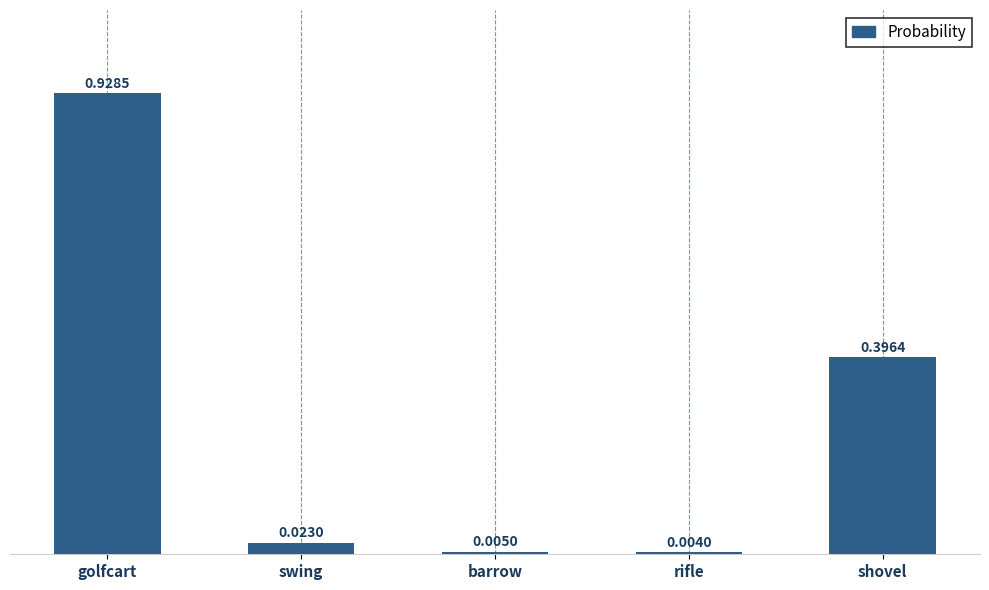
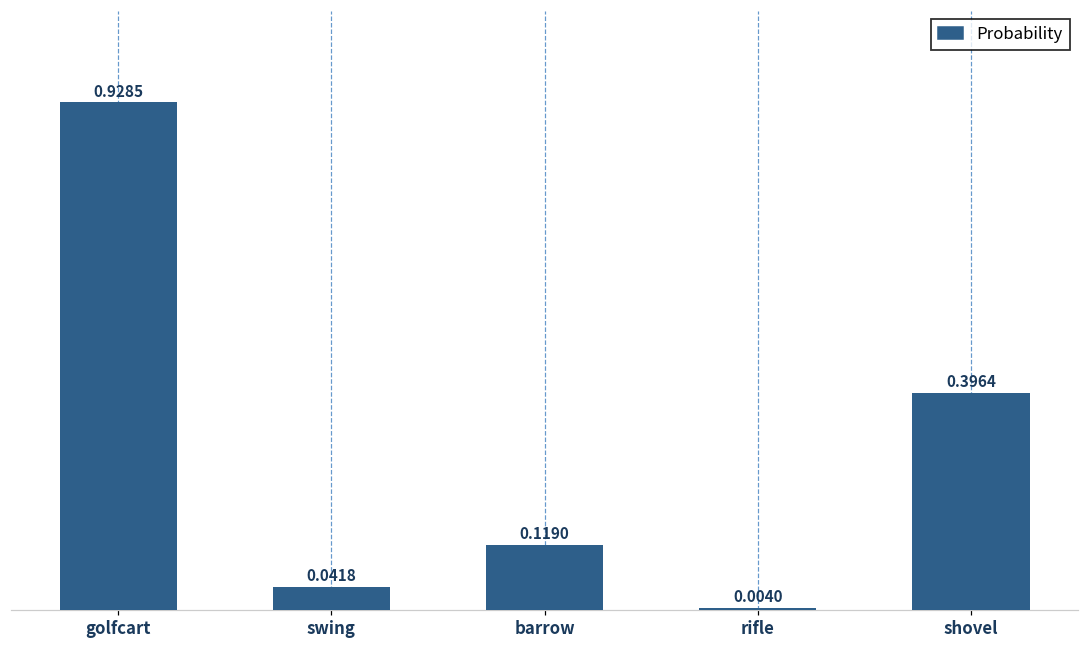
  {
    "golfcart": 0.9285,
-   "swing": 0.0230,
-   "barrow": 0.0050,
+   "swing": 0.0418,
+   "barrow": 0.1190,
    "rifle": 0.0040,
    "shovel": 0.3964
  }
